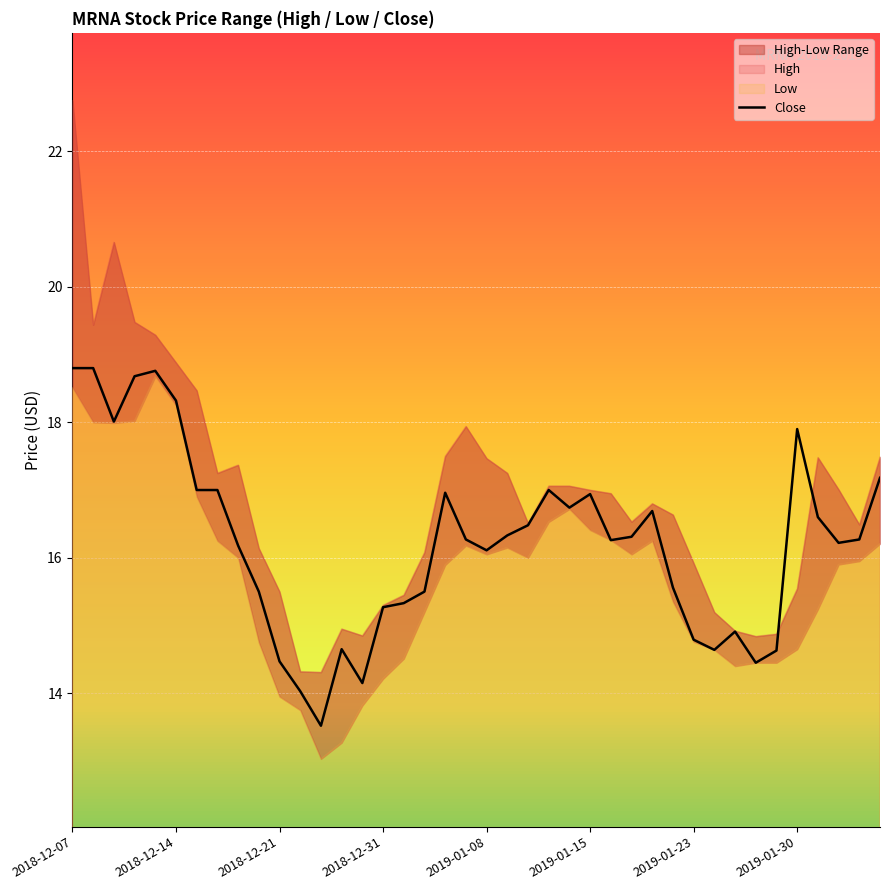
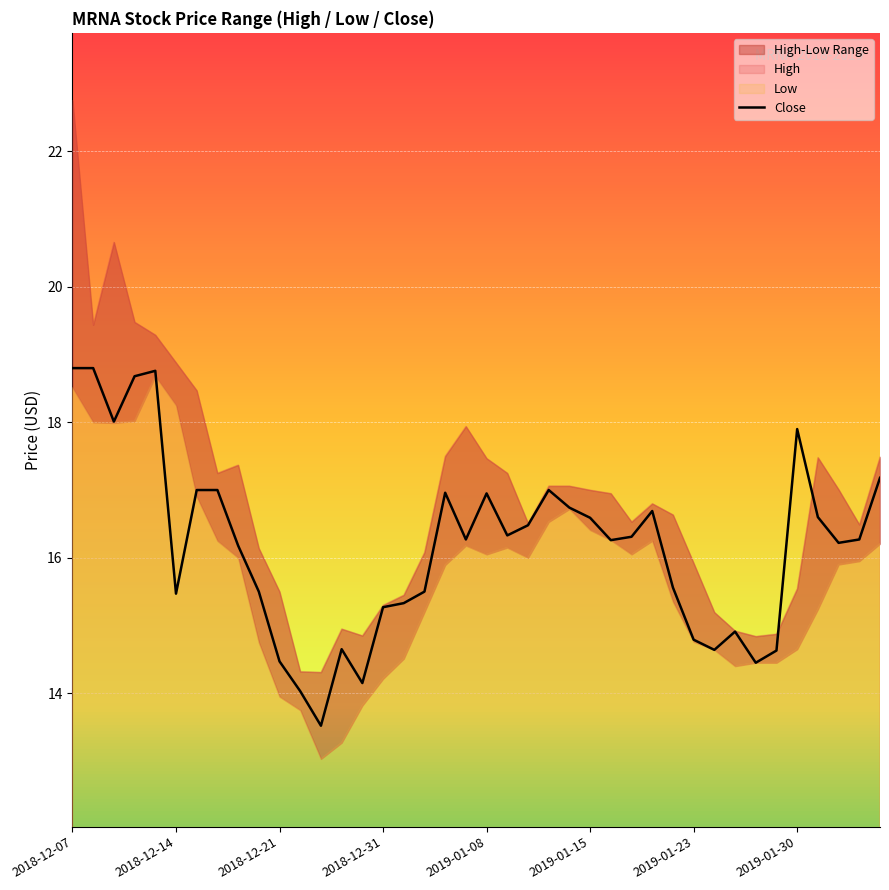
  {
    "Close": {
      "2018-12-07": 18.8,
-     "2018-12-14": 18.3,
+     "2018-12-14": 15.5,
      "2018-12-21": 14.5,
-     "2019-01-08": 16.1,
-     "2019-01-15": 16.9,
+     "2019-01-08": 17.0,
+     "2019-01-15": 16.6,
      "2019-01-30": 17.9
    }
  }
